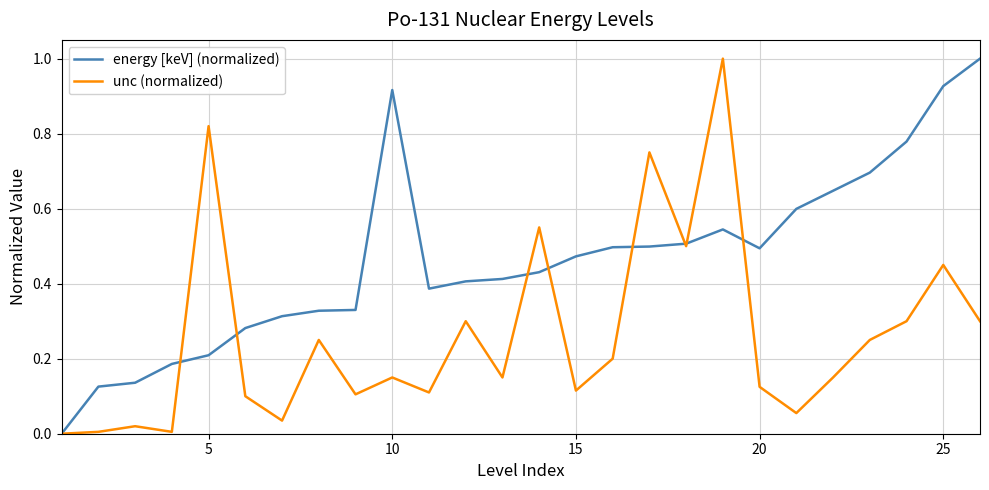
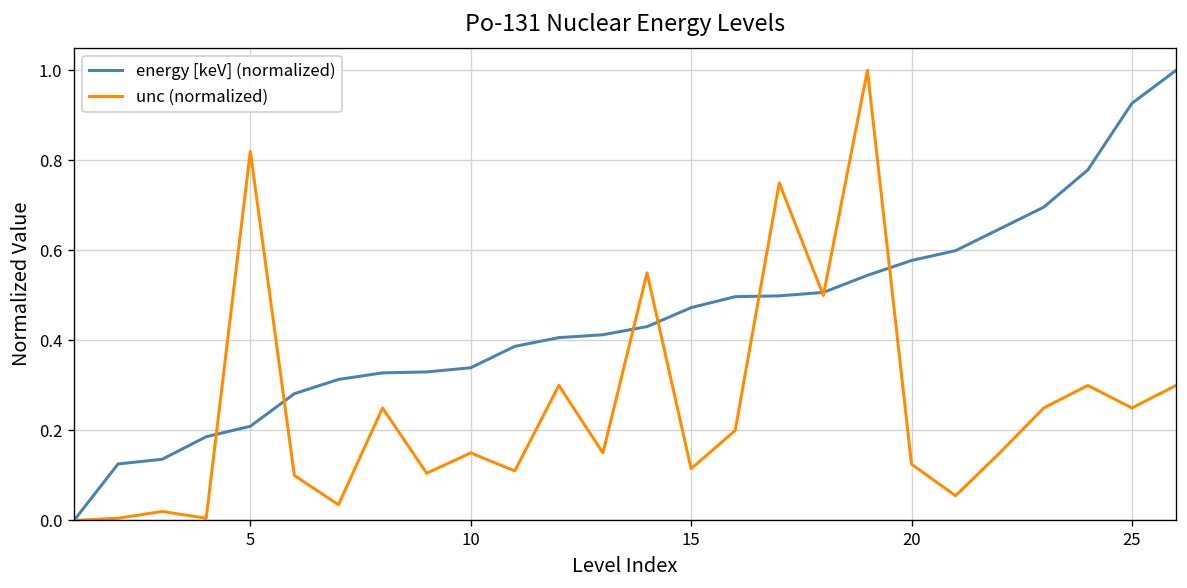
  {
    "energy [keV] (normalized)": {
      "5": 0.21,
-     "10": 0.92,
+     "10": 0.34,
      "15": 0.47,
-     "20": 0.49,
+     "20": 0.58,
      "25": 0.93
    },
    "unc (normalized)": {
      "5": 0.82,
      "10": 0.15,
      "15": 0.12,
      "20": 0.13,
-     "25": 0.45
+     "25": 0.25
    }
  }
